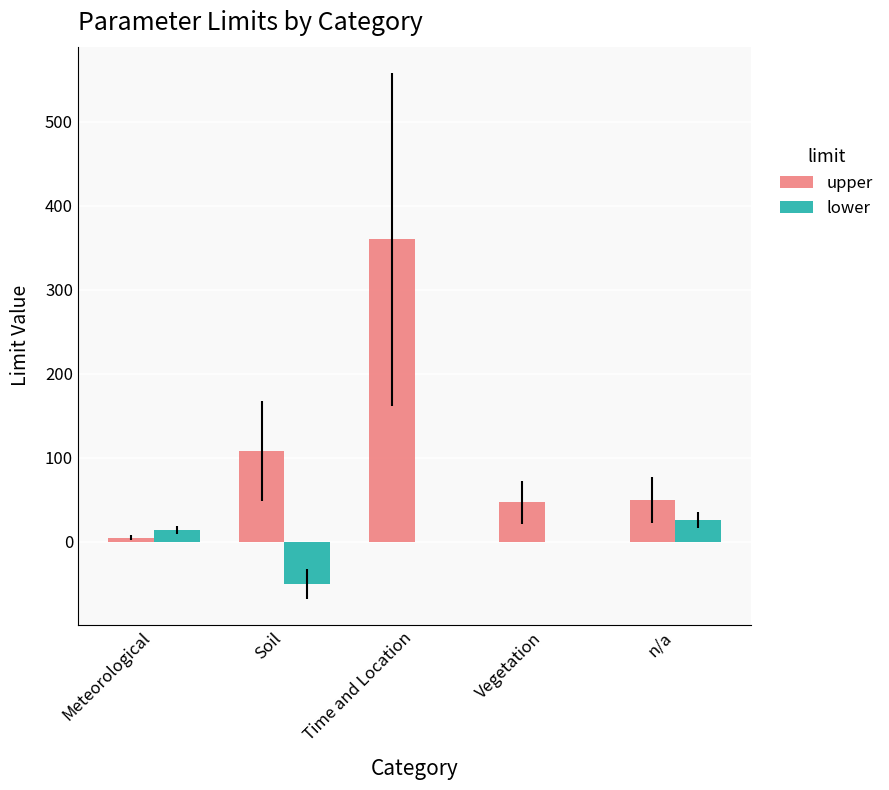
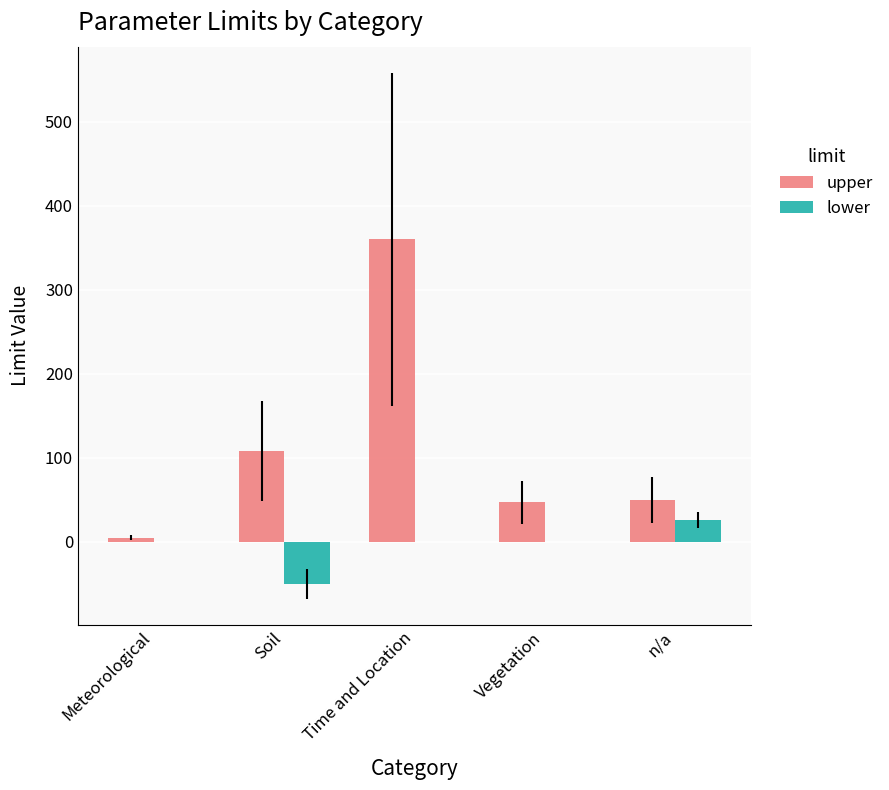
  {
    "upper": {
      "Meteorological": 10,
      "Soil": 110,
      "Time and Location": 360,
      "Vegetation": 50,
      "n/a": 50
    },
    "lower": {
-     "Meteorological": 10,
+     "Meteorological": 0,
      "Soil": -50,
      "Time and Location": 0,
      "Vegetation": 0,
      "n/a": 30
    }
  }
